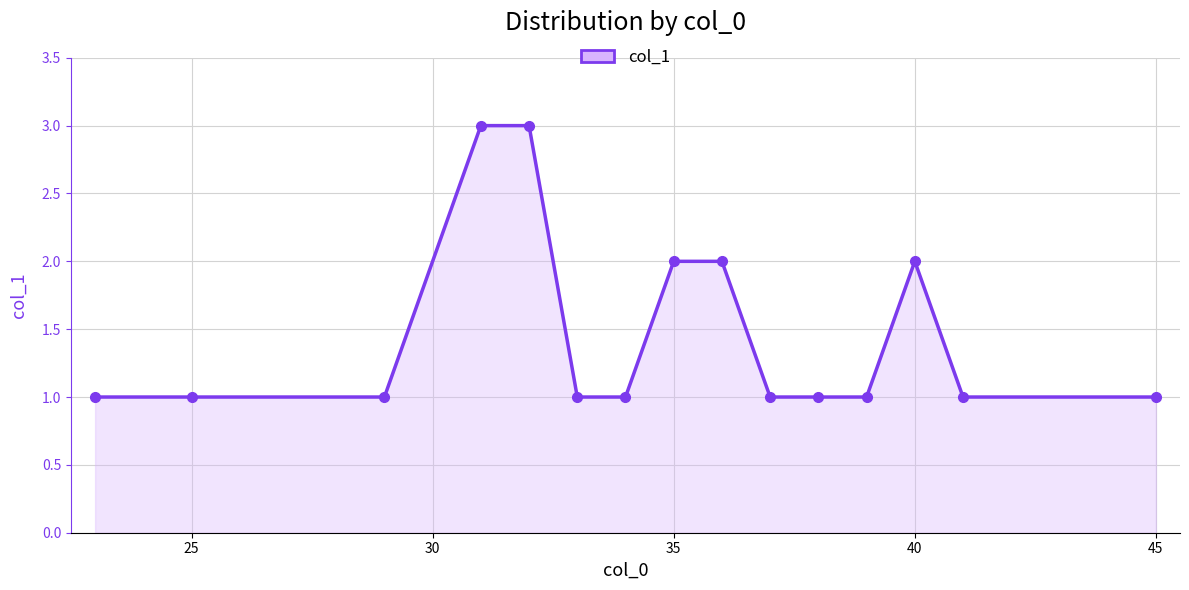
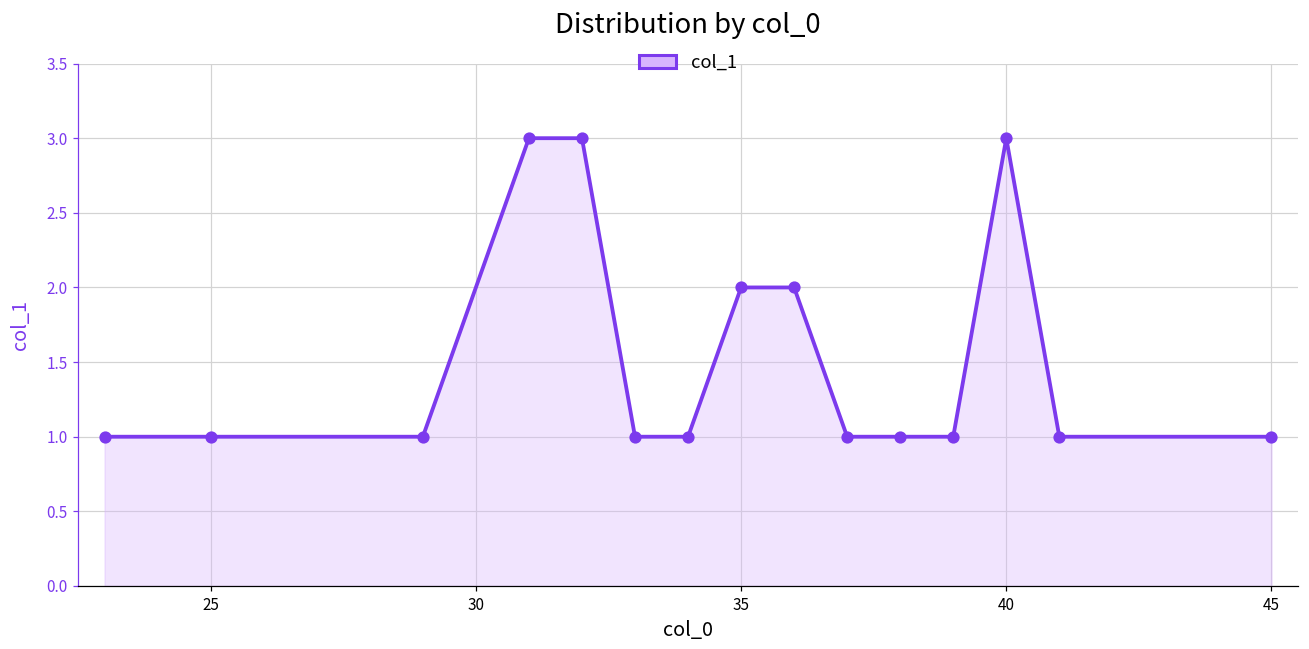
  {
    "25": 1,
    "35": 2,
-   "40": 2,
+   "40": 3,
    "45": 1
  }
